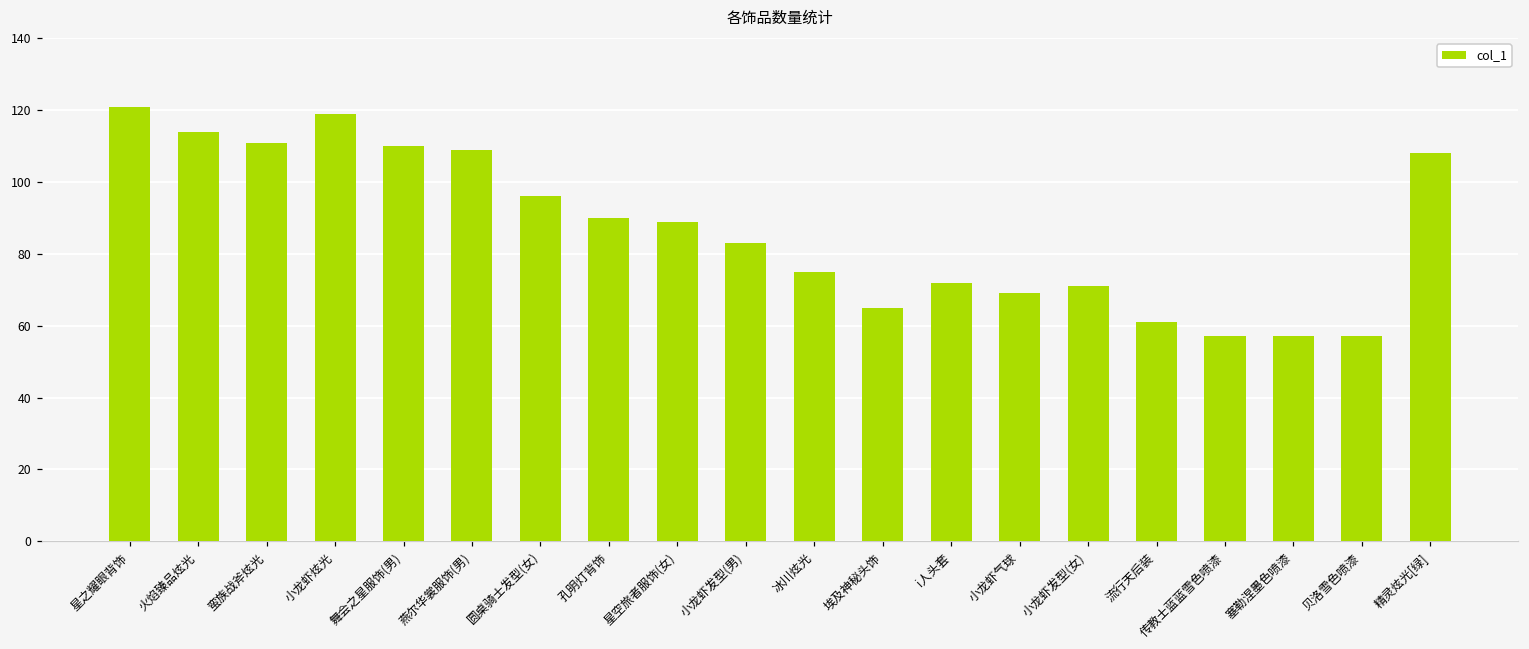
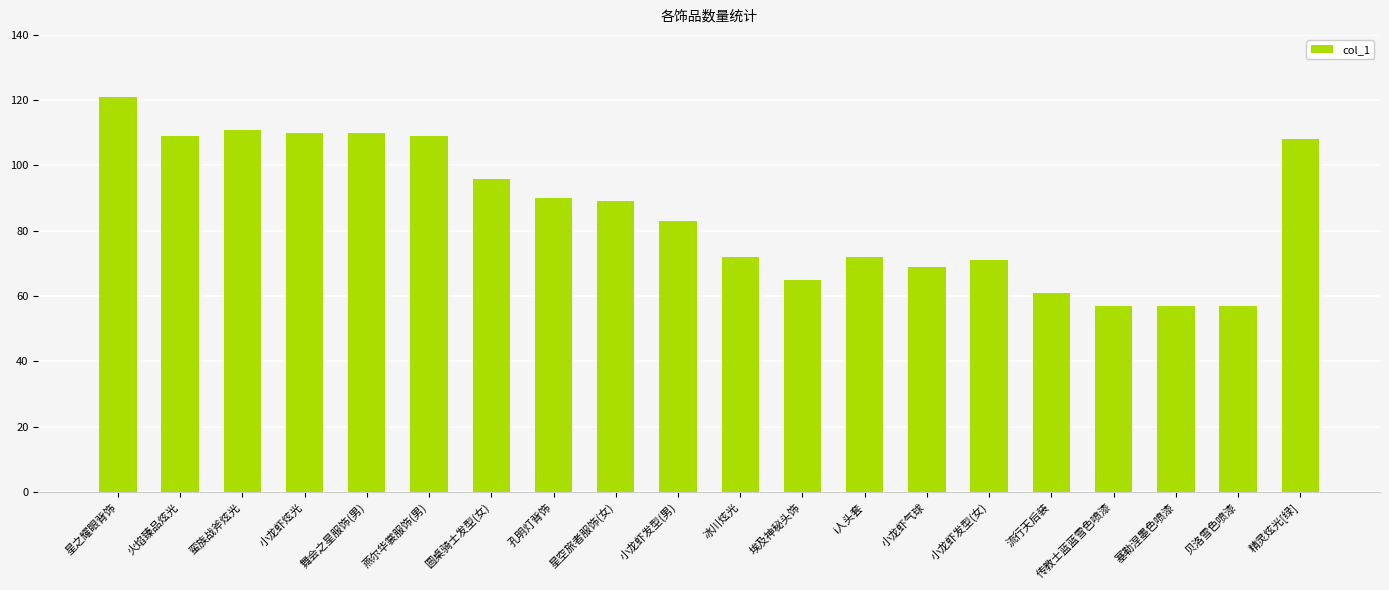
  {
    "星之耀眼背饰": 121,
-   "火焰臻品炫光": 114,
+   "火焰臻品炫光": 109,
    "蛮族战斧炫光": 111,
-   "小龙虾炫光": 119,
+   "小龙虾炫光": 110,
    "舞会之星服饰(男)": 110,
    "燕尔华裳服饰(男)": 109,
    "圆桌骑士发型(女)": 96,
    "孔明灯背饰": 90,
    "星空旅者服饰(女)": 89,
    "小龙虾发型(男)": 83,
-   "冰川炫光": 75,
+   "冰川炫光": 72,
    "埃及神秘头饰": 65,
    "i人头套": 72,
    "小龙虾气球": 69,
    "小龙虾发型(女)": 71,
    "流行天后装": 61,
    "传教士蓝蓝雪色喷漆": 57,
    "塞勒涅墨色喷漆": 57,
    "贝洛雪色喷漆": 57,
    "精灵炫光[绿]": 108
  }
